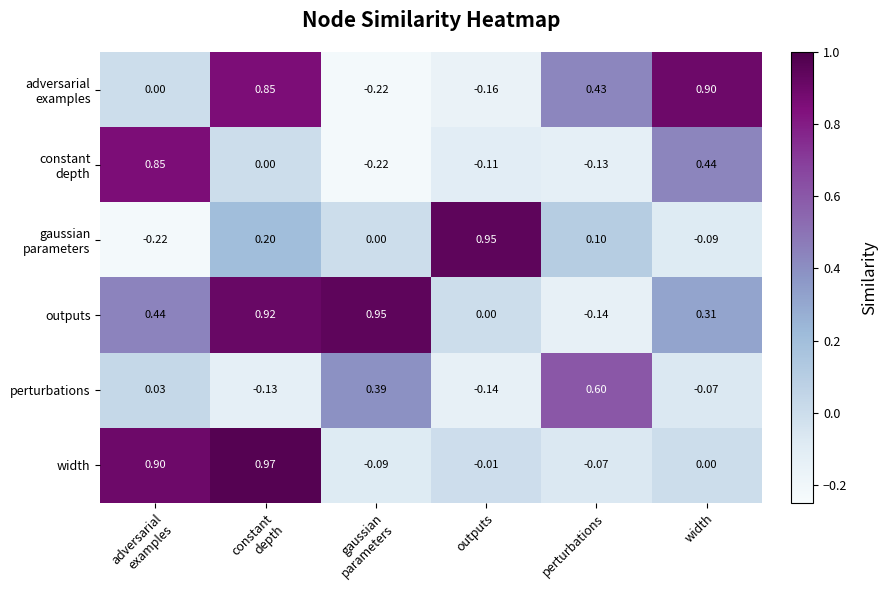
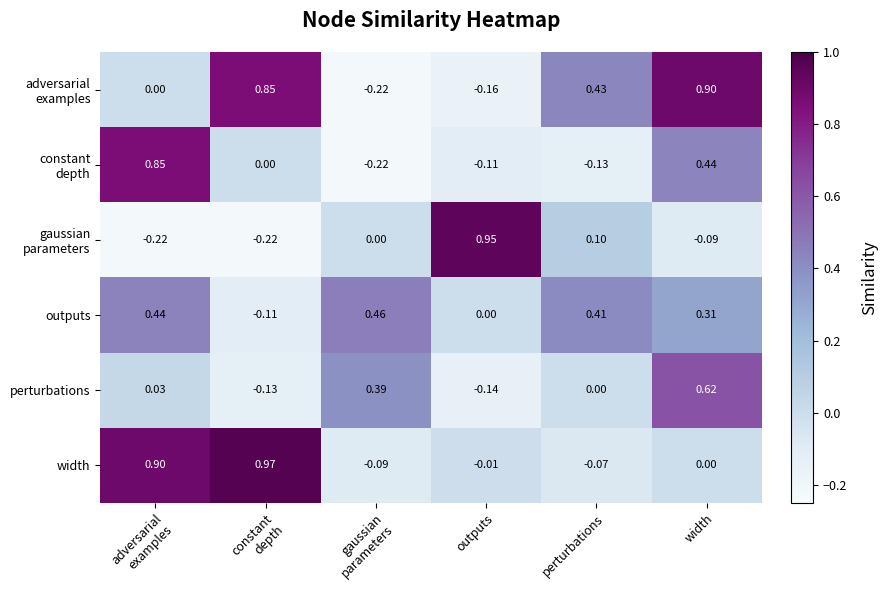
  {
    "adversarial examples": {
      "adversarial examples": 0.00,
      "constant depth": 0.85,
      "gaussian parameters": -0.22,
      "outputs": -0.16,
      "perturbations": 0.43,
      "width": 0.90
    },
    "constant depth": {
      "adversarial examples": 0.85,
      "constant depth": 0.00,
      "gaussian parameters": -0.22,
      "outputs": -0.11,
      "perturbations": -0.13,
      "width": 0.44
    },
    "gaussian parameters": {
      "adversarial examples": -0.22,
-     "constant depth": 0.20,
+     "constant depth": -0.22,
      "gaussian parameters": 0.00,
      "outputs": 0.95,
      "perturbations": 0.10,
      "width": -0.09
    },
    "outputs": {
      "adversarial examples": 0.44,
-     "constant depth": 0.92,
-     "gaussian parameters": 0.95,
+     "constant depth": -0.11,
+     "gaussian parameters": 0.46,
      "outputs": 0.00,
-     "perturbations": -0.14,
+     "perturbations": 0.41,
      "width": 0.31
    },
    "perturbations": {
      "adversarial examples": 0.03,
      "constant depth": -0.13,
      "gaussian parameters": 0.39,
      "outputs": -0.14,
-     "perturbations": 0.60,
-     "width": -0.07
+     "perturbations": 0.00,
+     "width": 0.62
    },
    "width": {
      "adversarial examples": 0.90,
      "constant depth": 0.97,
      "gaussian parameters": -0.09,
      "outputs": -0.01,
      "perturbations": -0.07,
      "width": 0.00
    }
  }
